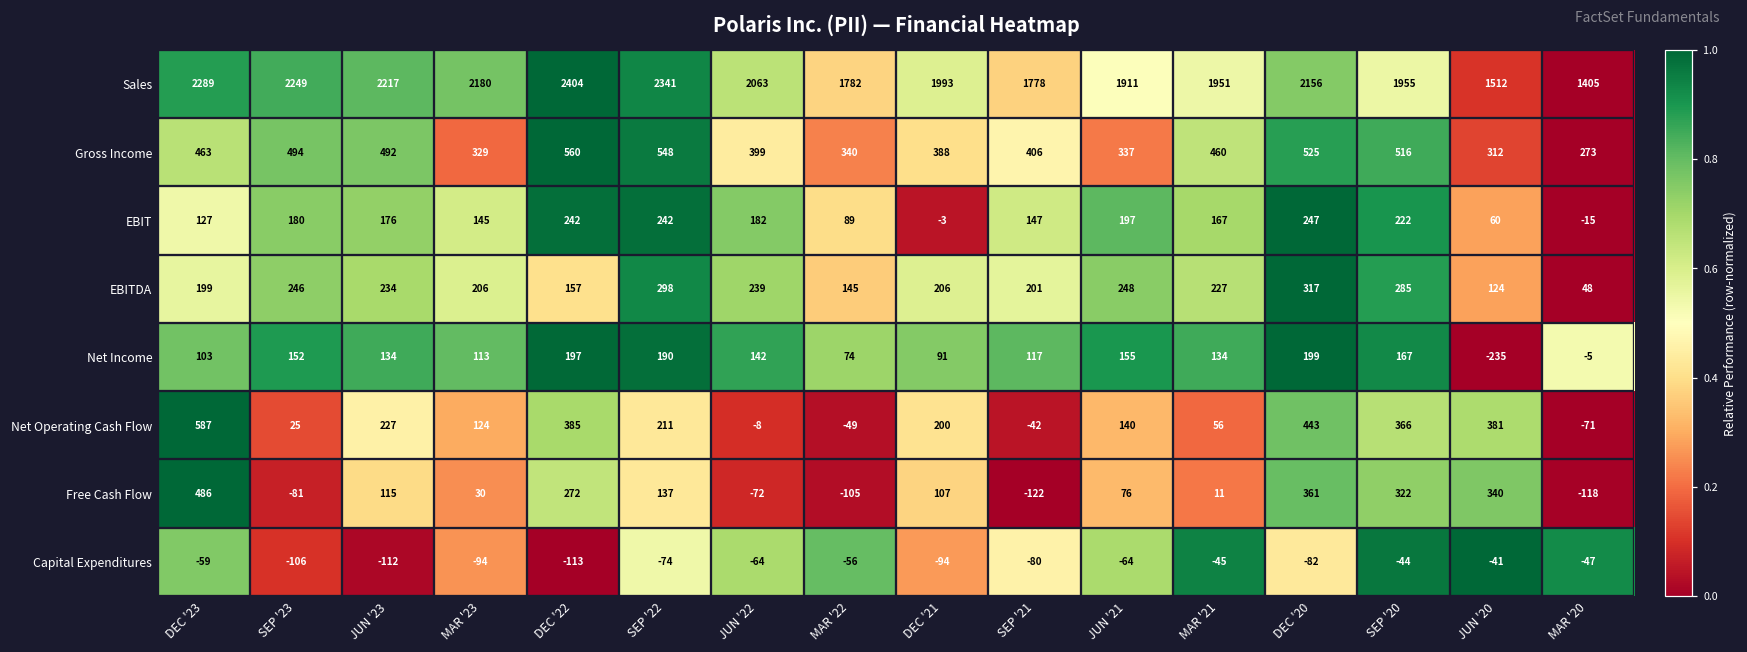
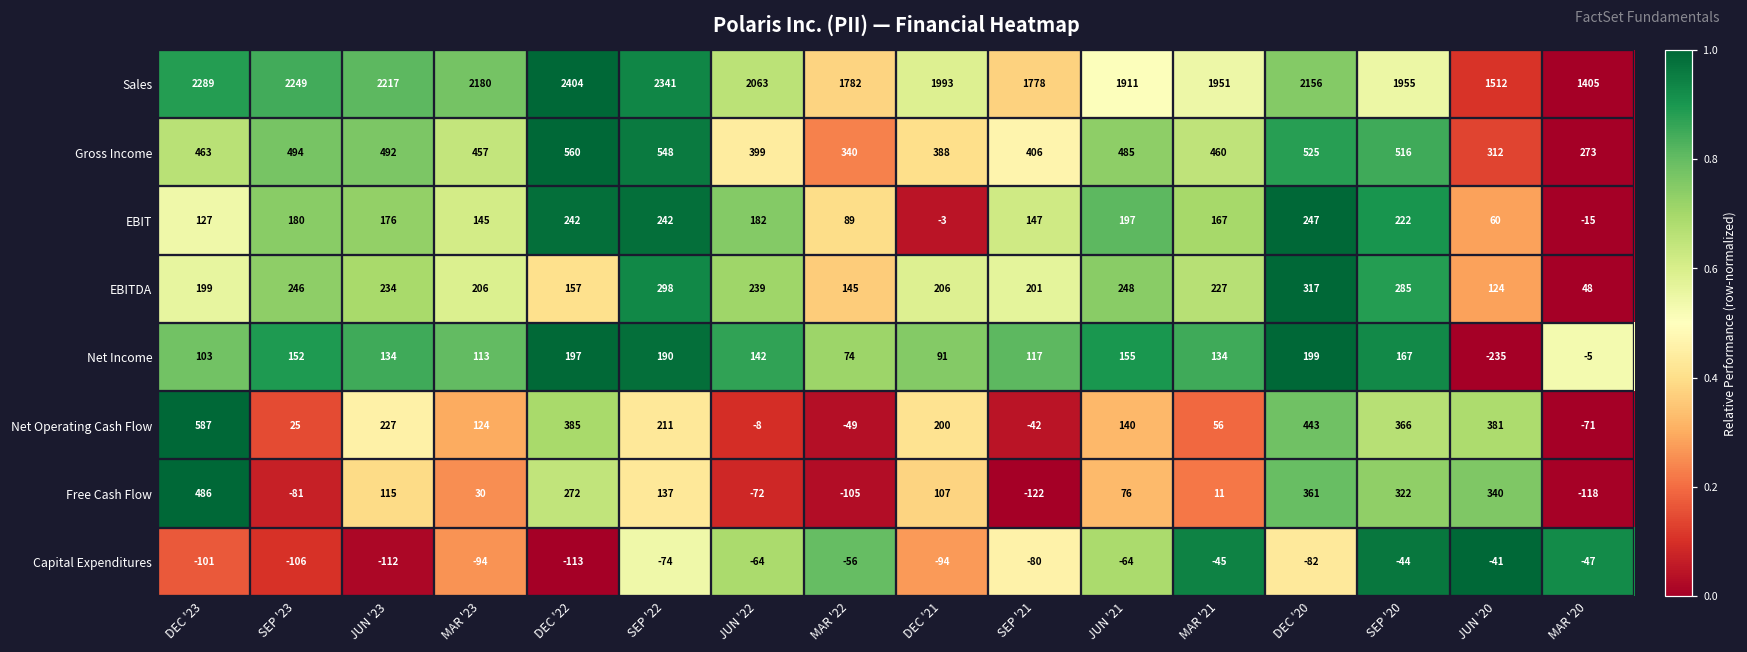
  {
    "Sales": {
      "DEC '23": 2289,
      "SEP '23": 2249,
      "JUN '23": 2217,
      "MAR '23": 2180,
      "DEC '22": 2404,
      "SEP '22": 2341,
      "JUN '22": 2063,
      "MAR '22": 1782,
      "DEC '21": 1993,
      "SEP '21": 1778,
      "JUN '21": 1911,
      "MAR '21": 1951,
      "DEC '20": 2156,
      "SEP '20": 1955,
      "JUN '20": 1512,
      "MAR '20": 1405
    },
    "Gross Income": {
      "DEC '23": 463,
      "SEP '23": 494,
      "JUN '23": 492,
-     "MAR '23": 329,
+     "MAR '23": 457,
      "DEC '22": 560,
      "SEP '22": 548,
      "JUN '22": 399,
      "MAR '22": 340,
      "DEC '21": 388,
      "SEP '21": 406,
-     "JUN '21": 337,
+     "JUN '21": 485,
      "MAR '21": 460,
      "DEC '20": 525,
      "SEP '20": 516,
      "JUN '20": 312,
      "MAR '20": 273
    },
    "EBIT": {
      "DEC '23": 127,
      "SEP '23": 180,
      "JUN '23": 176,
      "MAR '23": 145,
      "DEC '22": 242,
      "SEP '22": 242,
      "JUN '22": 182,
      "MAR '22": 89,
      "DEC '21": -3,
      "SEP '21": 147,
      "JUN '21": 197,
      "MAR '21": 167,
      "DEC '20": 247,
      "SEP '20": 222,
      "JUN '20": 60,
      "MAR '20": -15
    },
    "EBITDA": {
      "DEC '23": 199,
      "SEP '23": 246,
      "JUN '23": 234,
      "MAR '23": 206,
      "DEC '22": 157,
      "SEP '22": 298,
      "JUN '22": 239,
      "MAR '22": 145,
      "DEC '21": 206,
      "SEP '21": 201,
      "JUN '21": 248,
      "MAR '21": 227,
      "DEC '20": 317,
      "SEP '20": 285,
      "JUN '20": 124,
      "MAR '20": 48
    },
    "Net Income": {
      "DEC '23": 103,
      "SEP '23": 152,
      "JUN '23": 134,
      "MAR '23": 113,
      "DEC '22": 197,
      "SEP '22": 190,
      "JUN '22": 142,
      "MAR '22": 74,
      "DEC '21": 91,
      "SEP '21": 117,
      "JUN '21": 155,
      "MAR '21": 134,
      "DEC '20": 199,
      "SEP '20": 167,
      "JUN '20": -235,
      "MAR '20": -5
    },
    "Net Operating Cash Flow": {
      "DEC '23": 587,
      "SEP '23": 25,
      "JUN '23": 227,
      "MAR '23": 124,
      "DEC '22": 385,
      "SEP '22": 211,
      "JUN '22": -8,
      "MAR '22": -49,
      "DEC '21": 200,
      "SEP '21": -42,
      "JUN '21": 140,
      "MAR '21": 56,
      "DEC '20": 443,
      "SEP '20": 366,
      "JUN '20": 381,
      "MAR '20": -71
    },
    "Free Cash Flow": {
      "DEC '23": 486,
      "SEP '23": -81,
      "JUN '23": 115,
      "MAR '23": 30,
      "DEC '22": 272,
      "SEP '22": 137,
      "JUN '22": -72,
      "MAR '22": -105,
      "DEC '21": 107,
      "SEP '21": -122,
      "JUN '21": 76,
      "MAR '21": 11,
      "DEC '20": 361,
      "SEP '20": 322,
      "JUN '20": 340,
      "MAR '20": -118
    },
    "Capital Expenditures": {
-     "DEC '23": -59,
+     "DEC '23": -101,
      "SEP '23": -106,
      "JUN '23": -112,
      "MAR '23": -94,
      "DEC '22": -113,
      "SEP '22": -74,
      "JUN '22": -64,
      "MAR '22": -56,
      "DEC '21": -94,
      "SEP '21": -80,
      "JUN '21": -64,
      "MAR '21": -45,
      "DEC '20": -82,
      "SEP '20": -44,
      "JUN '20": -41,
      "MAR '20": -47
    }
  }
